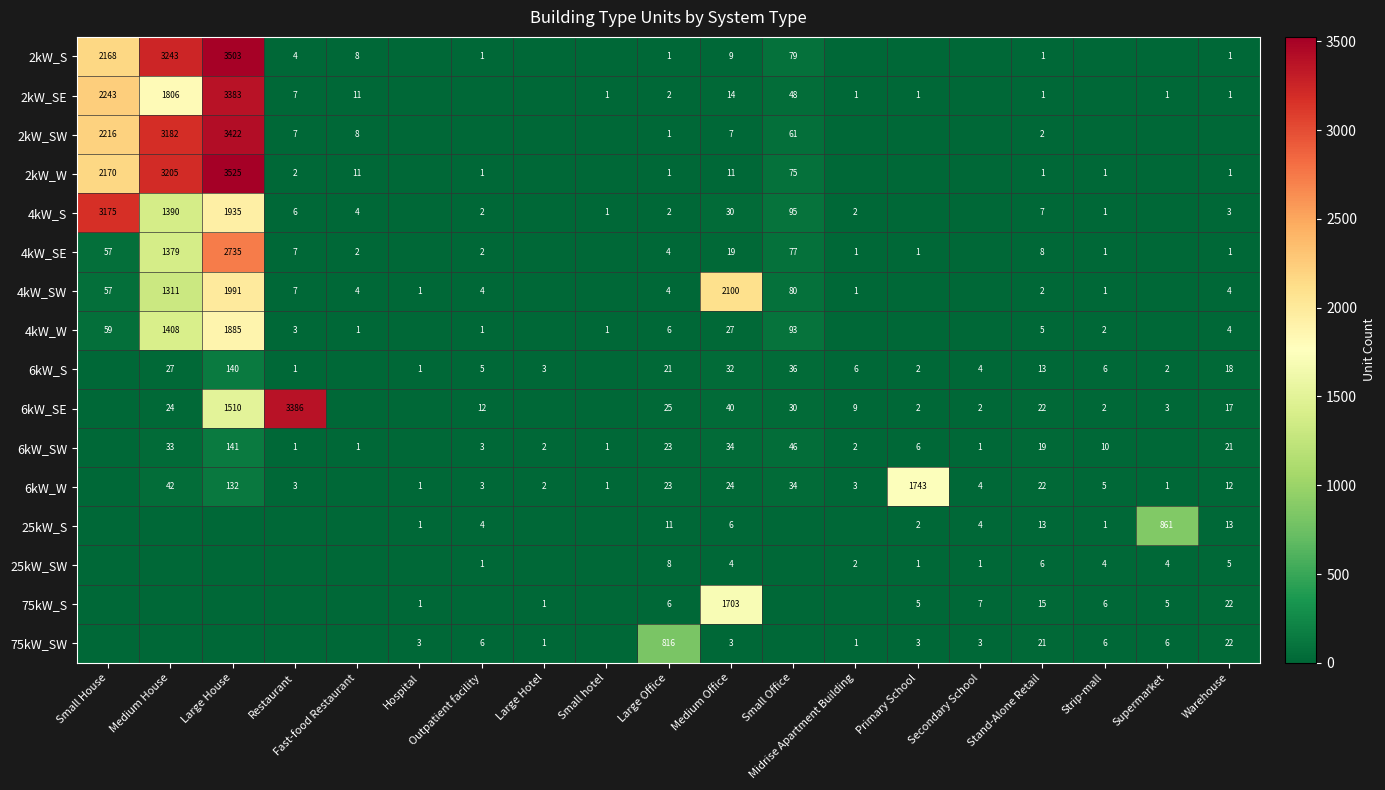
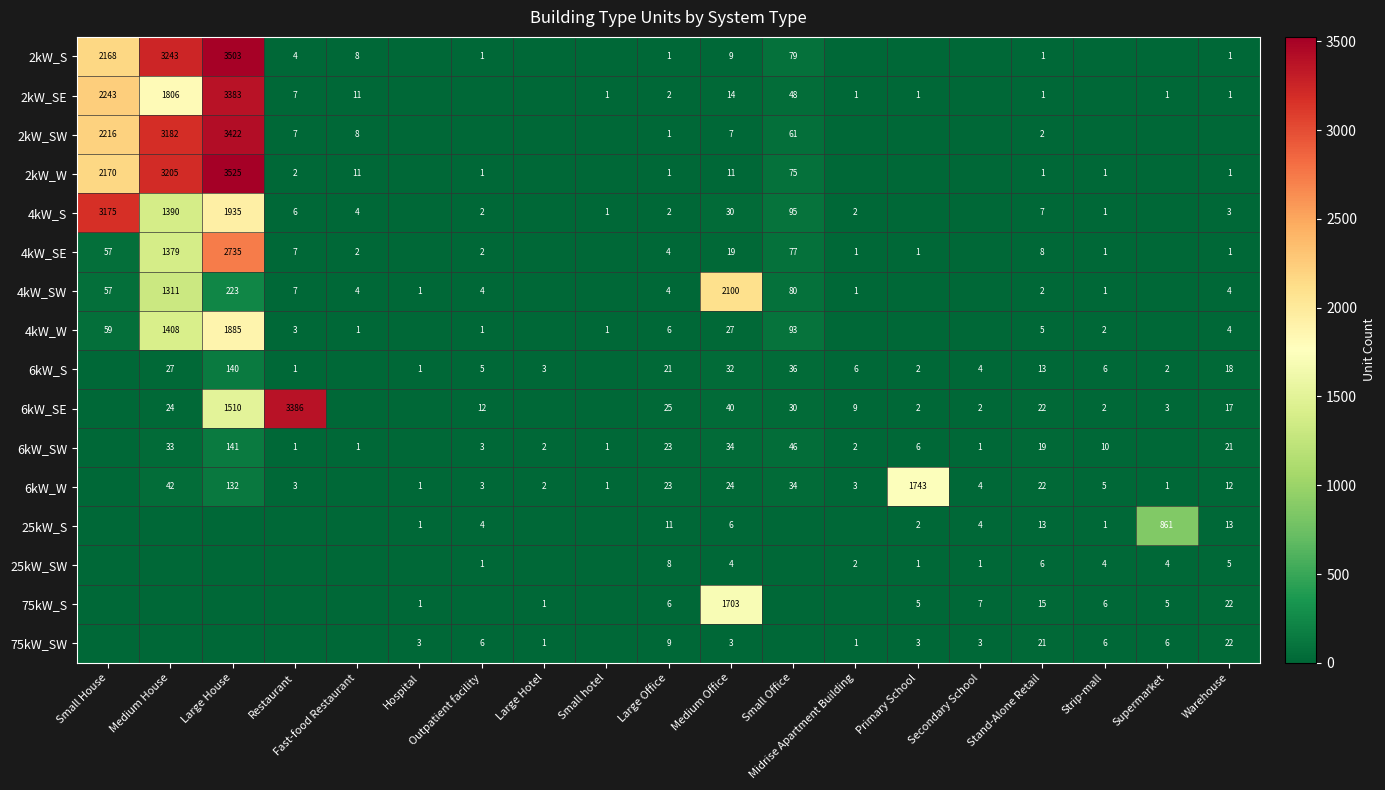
  {
    "4kW_SW": {
      "Small House": 57,
      "Medium House": 1311,
-     "Large House": 1991,
+     "Large House": 223,
      "Restaurant": 7,
      "Fast-food Restaurant": 4,
      "Hospital": 1,
      "Outpatient facility": 4,
      "Large Office": 4,
      "Medium Office": 2100,
      "Small Office": 80,
      "Midrise Apartment Building": 1,
      "Stand-Alone Retail": 2,
      "Strip-mall": 1,
      "Warehouse": 4
    },
    "75kW_SW": {
      "Hospital": 3,
      "Outpatient facility": 6,
      "Large Hotel": 1,
-     "Large Office": 816,
+     "Large Office": 9,
      "Medium Office": 3,
      "Midrise Apartment Building": 1,
      "Primary School": 3,
      "Secondary School": 3,
      "Stand-Alone Retail": 21,
      "Strip-mall": 6,
      "Supermarket": 6,
      "Warehouse": 22
    }
  }
